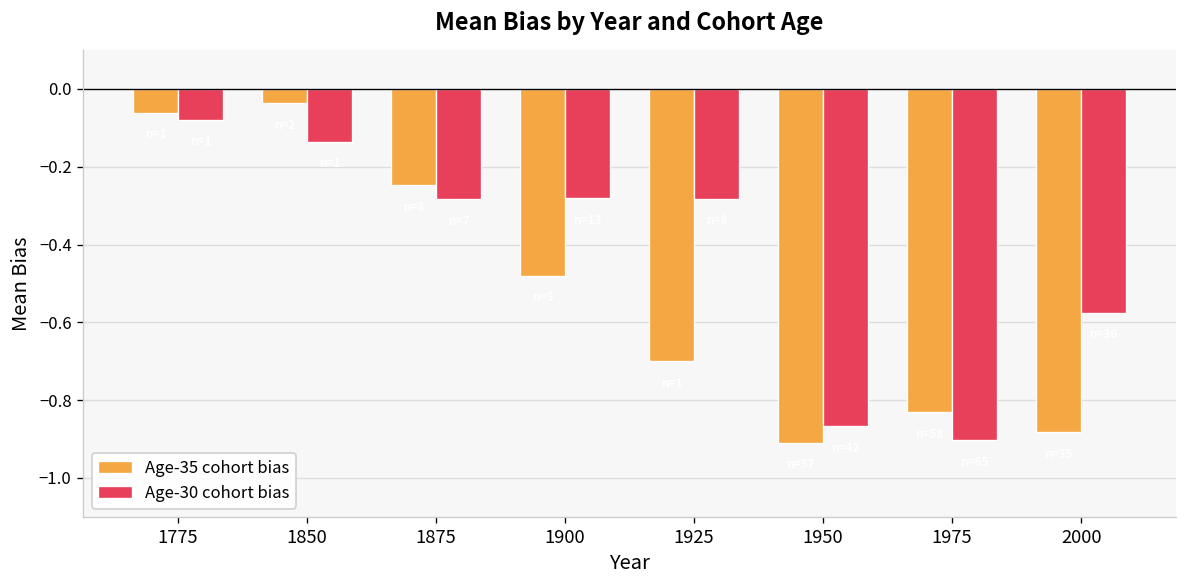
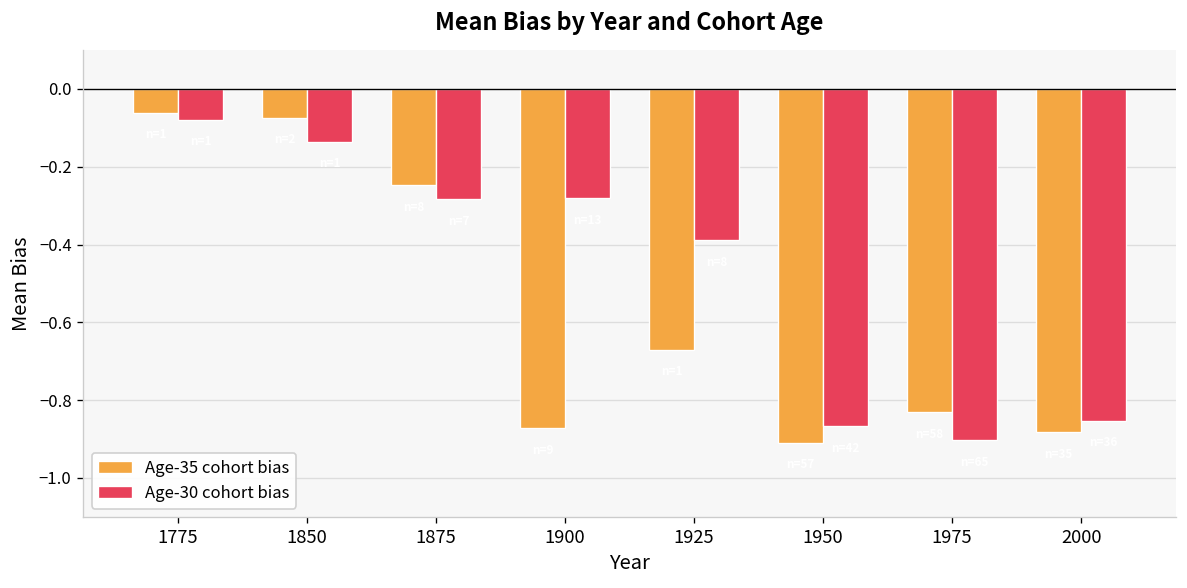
  {
    "Age-35 cohort bias": {
      "1775": -0.06,
-     "1850": -0.04,
+     "1850": -0.07,
      "1875": -0.25,
-     "1900": -0.48,
-     "1925": -0.70,
+     "1900": -0.87,
+     "1925": -0.67,
      "1950": -0.91,
      "1975": -0.83,
      "2000": -0.88
    },
    "Age-30 cohort bias": {
      "1775": -0.08,
      "1850": -0.14,
      "1875": -0.28,
      "1900": -0.28,
-     "1925": -0.28,
+     "1925": -0.39,
      "1950": -0.87,
      "1975": -0.90,
-     "2000": -0.58
+     "2000": -0.85
    }
  }
